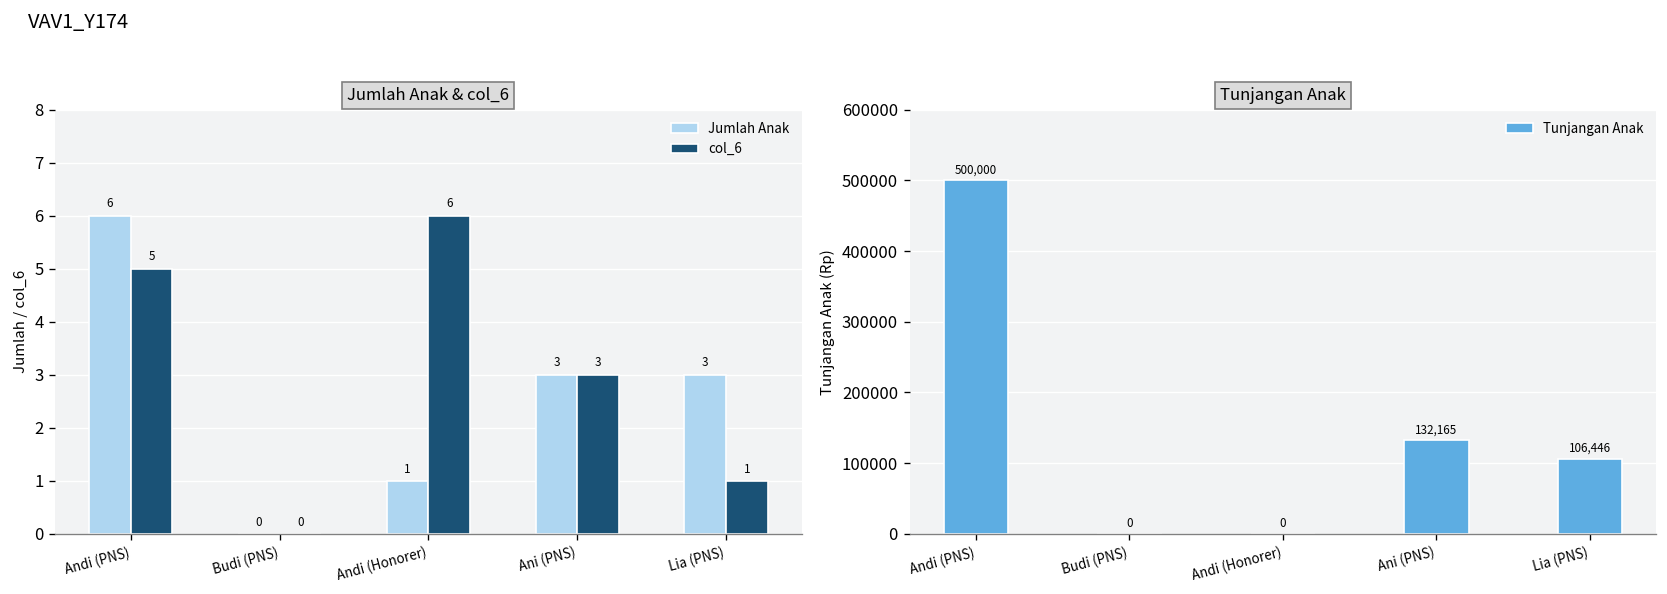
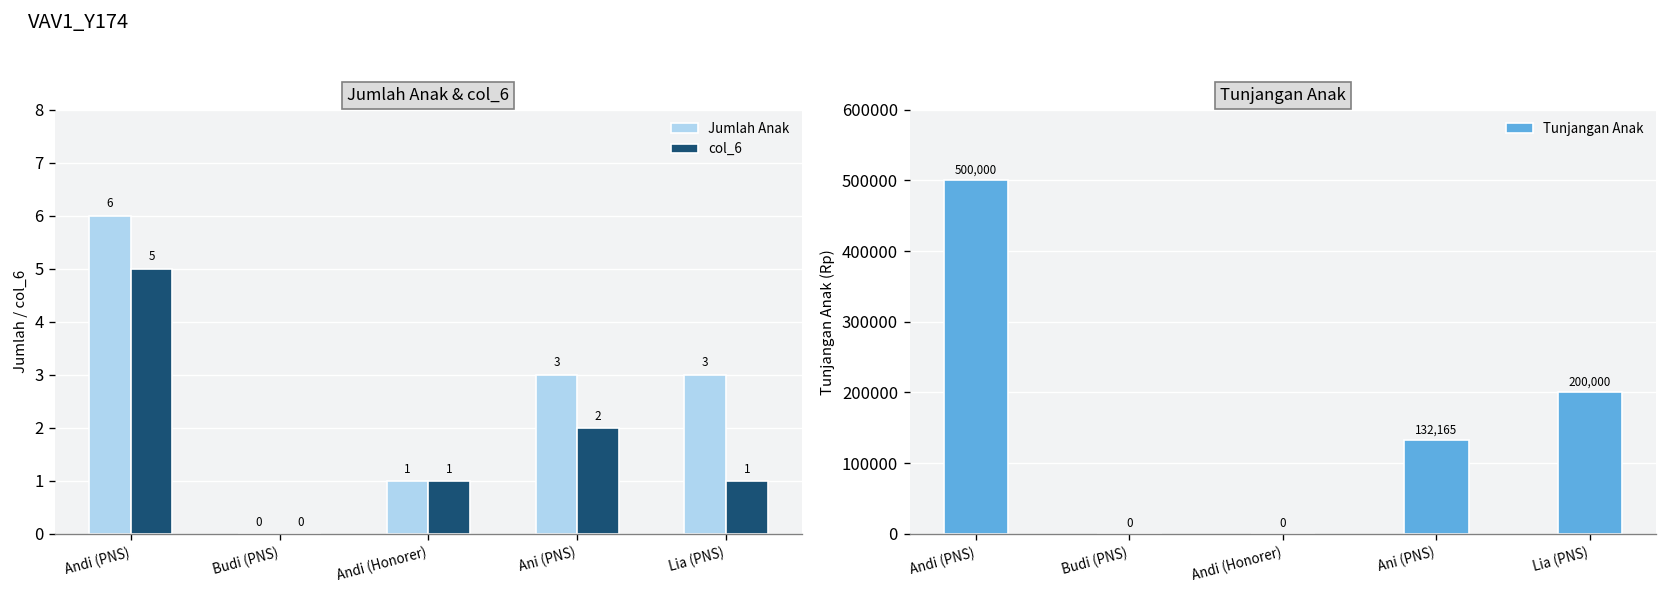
  {
    "Jumlah Anak & col_6": {
      "Jumlah Anak": {
        "Andi (PNS)": "6",
        "Budi (PNS)": "0",
        "Andi (Honorer)": "1",
        "Ani (PNS)": "3",
        "Lia (PNS)": "3"
      },
      "col_6": {
        "Andi (PNS)": "5",
        "Budi (PNS)": "0",
-       "Andi (Honorer)": "6",
-       "Ani (PNS)": "3",
+       "Andi (Honorer)": "1",
+       "Ani (PNS)": "2",
        "Lia (PNS)": "1"
      }
    },
    "Tunjangan Anak": {
      "Andi (PNS)": "500,000",
      "Budi (PNS)": "0",
      "Andi (Honorer)": "0",
      "Ani (PNS)": "132,165",
-     "Lia (PNS)": "106,446"
+     "Lia (PNS)": "200,000"
    }
  }
